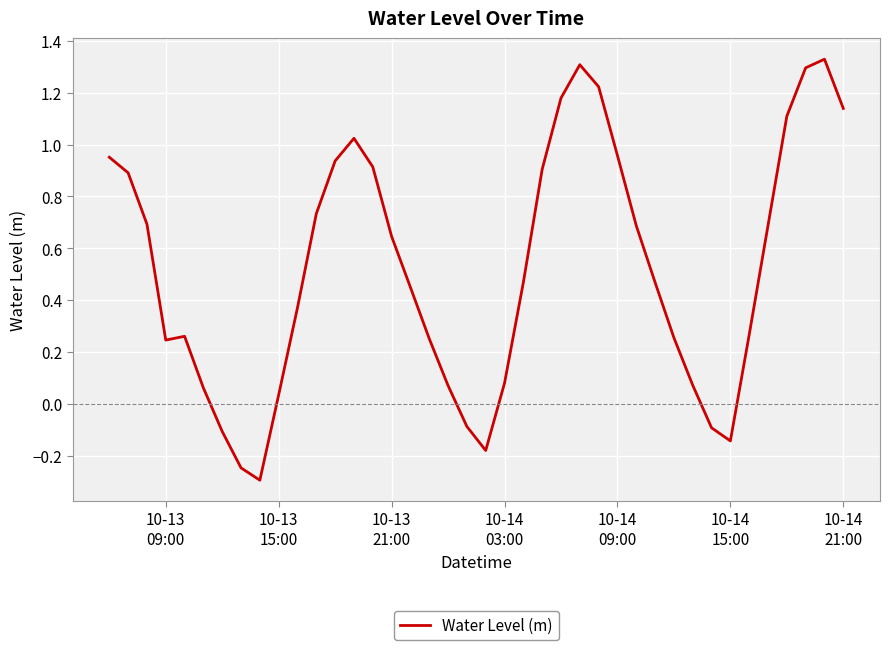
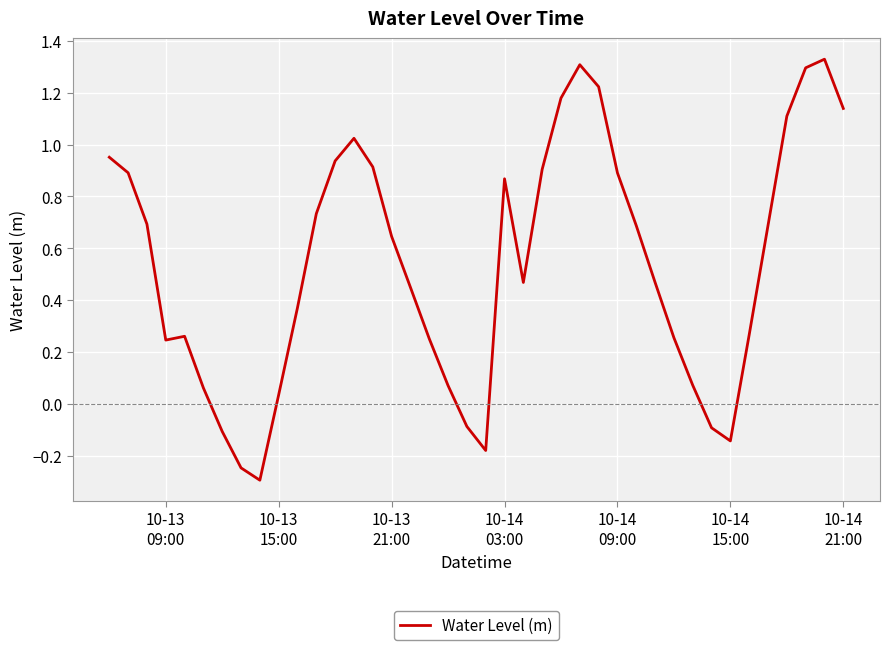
  {
    "10-13 09:00": 0.25,
    "10-13 15:00": 0.03,
    "10-13 21:00": 0.65,
-   "10-14 03:00": 0.08,
-   "10-14 09:00": 0.96,
+   "10-14 03:00": 0.87,
+   "10-14 09:00": 0.89,
    "10-14 15:00": -0.14,
    "10-14 21:00": 1.14
  }
